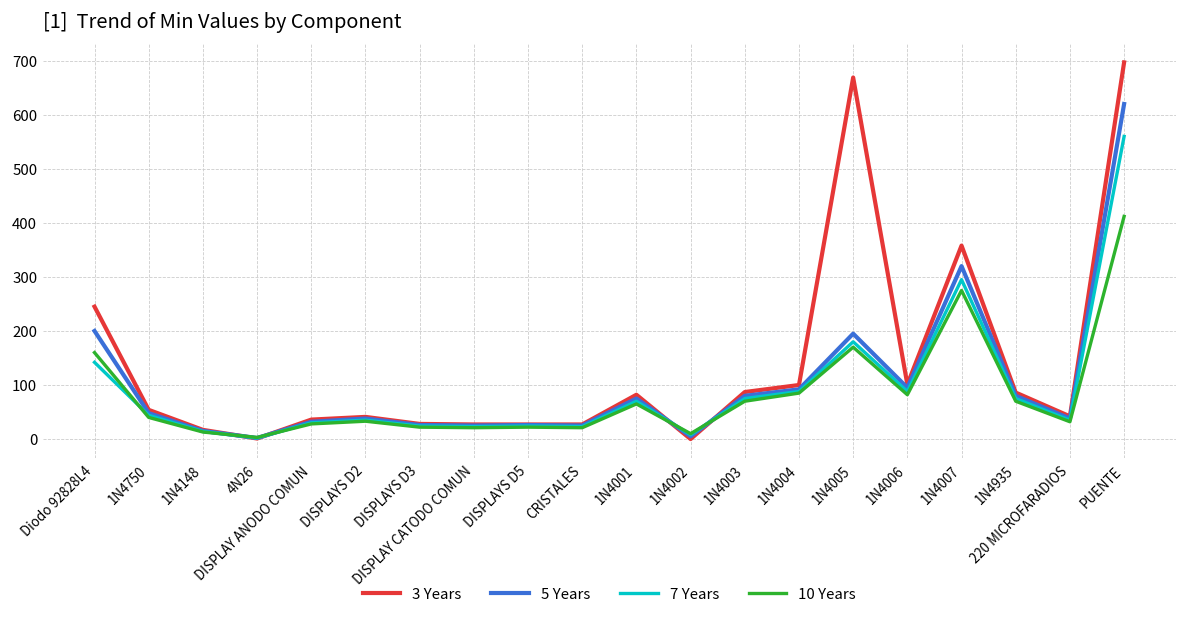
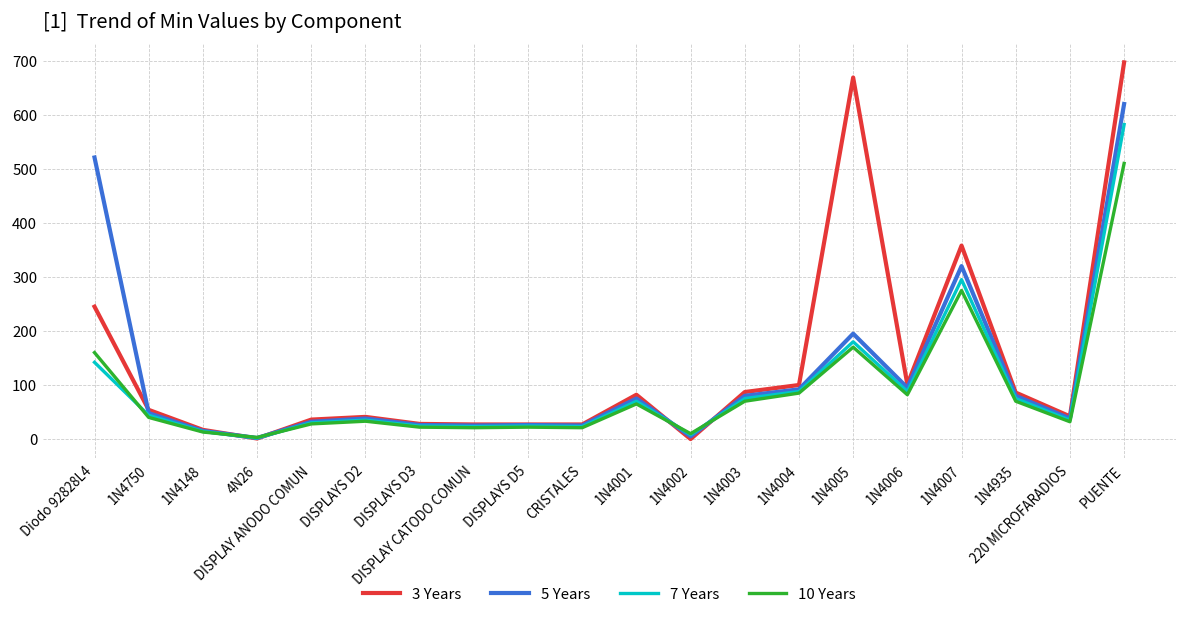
  {
    "3 Years": {
      "Diodo 92828L4": 250,
      "1N4750": 50,
      "1N4001": 80,
      "1N4003": 90,
      "1N4004": 100,
      "1N4005": 670,
      "1N4006": 100,
      "1N4007": 360,
      "1N4935": 90,
      "PUENTE": 700
    },
    "5 Years": {
-     "Diodo 92828L4": 200,
+     "Diodo 92828L4": 520,
      "1N4005": 200,
      "1N4006": 100,
      "1N4007": 320,
      "PUENTE": 620
    },
    "7 Years": {
      "Diodo 92828L4": 140,
      "1N4005": 180,
      "1N4006": 90,
      "1N4007": 300,
-     "PUENTE": 560
+     "PUENTE": 580
    },
    "10 Years": {
      "Diodo 92828L4": 160,
      "1N4005": 170,
      "1N4006": 80,
      "1N4007": 280,
-     "PUENTE": 410
+     "PUENTE": 510
    }
  }
